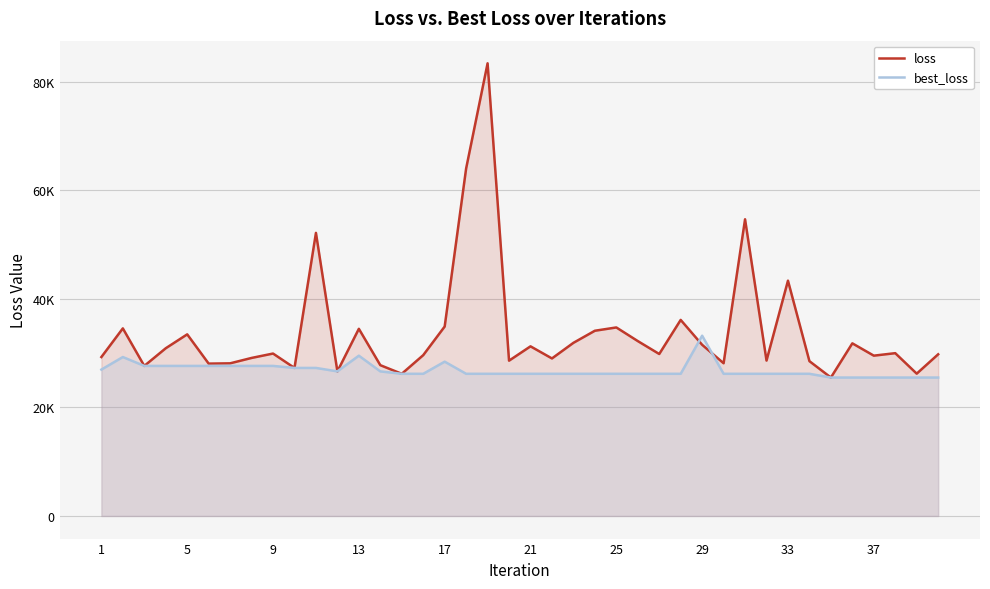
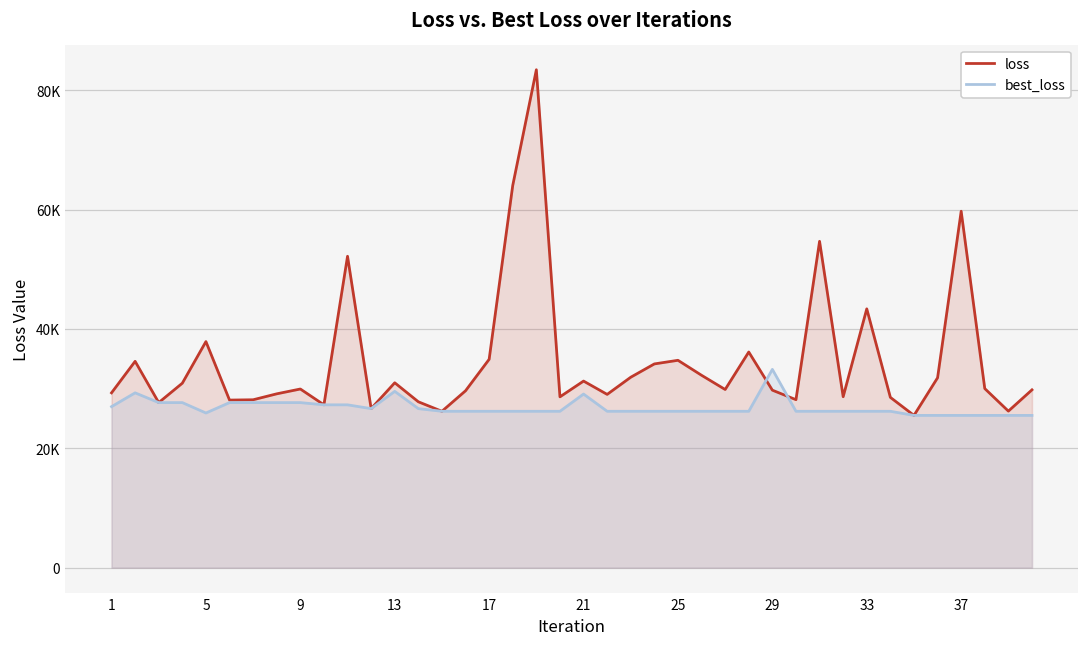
  {
    "loss": {
      "1": 29000,
-     "5": 33000,
+     "5": 38000,
      "9": 30000,
-     "13": 34000,
+     "13": 31000,
      "17": 35000,
      "21": 31000,
      "25": 35000,
-     "29": 32000,
+     "29": 30000,
      "33": 43000,
-     "37": 30000
+     "37": 60000
    },
    "best_loss": {
      "1": 27000,
-     "5": 28000,
+     "5": 26000,
      "9": 28000,
      "13": 30000,
-     "17": 28000,
-     "21": 26000,
+     "17": 26000,
+     "21": 29000,
      "25": 26000,
      "29": 33000,
      "33": 26000,
      "37": 26000
    }
  }
